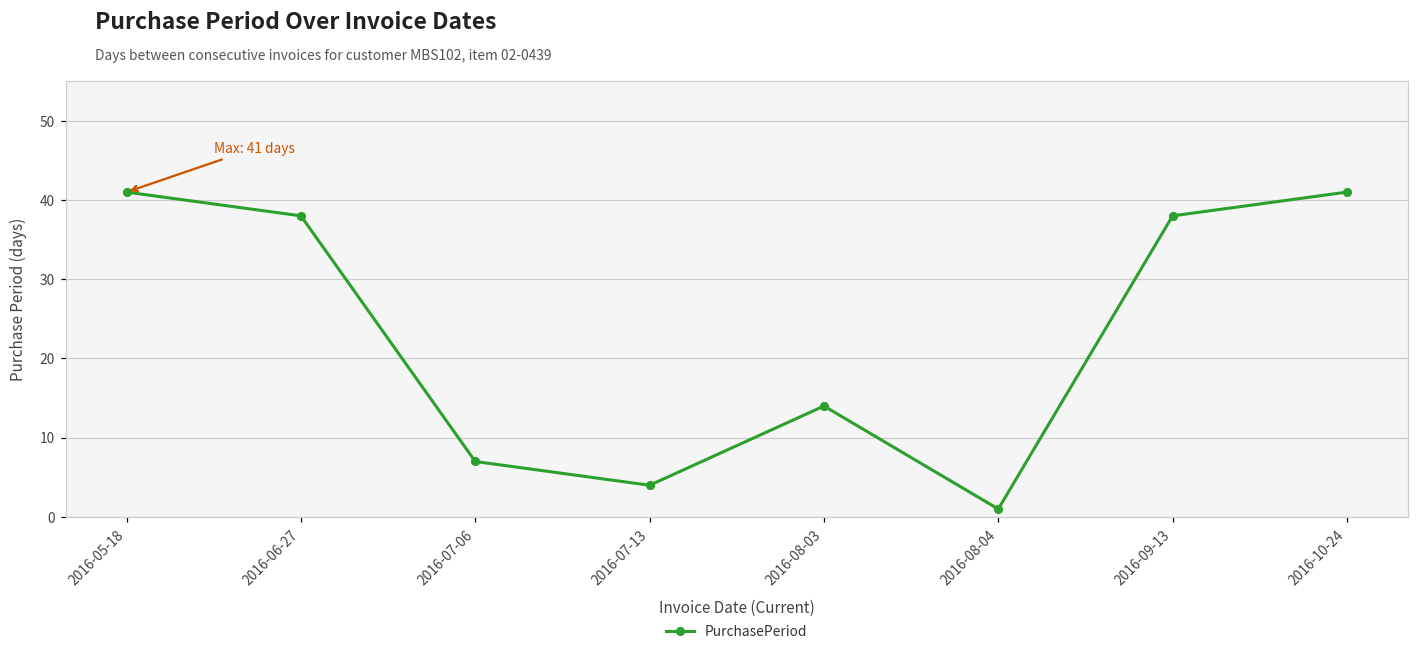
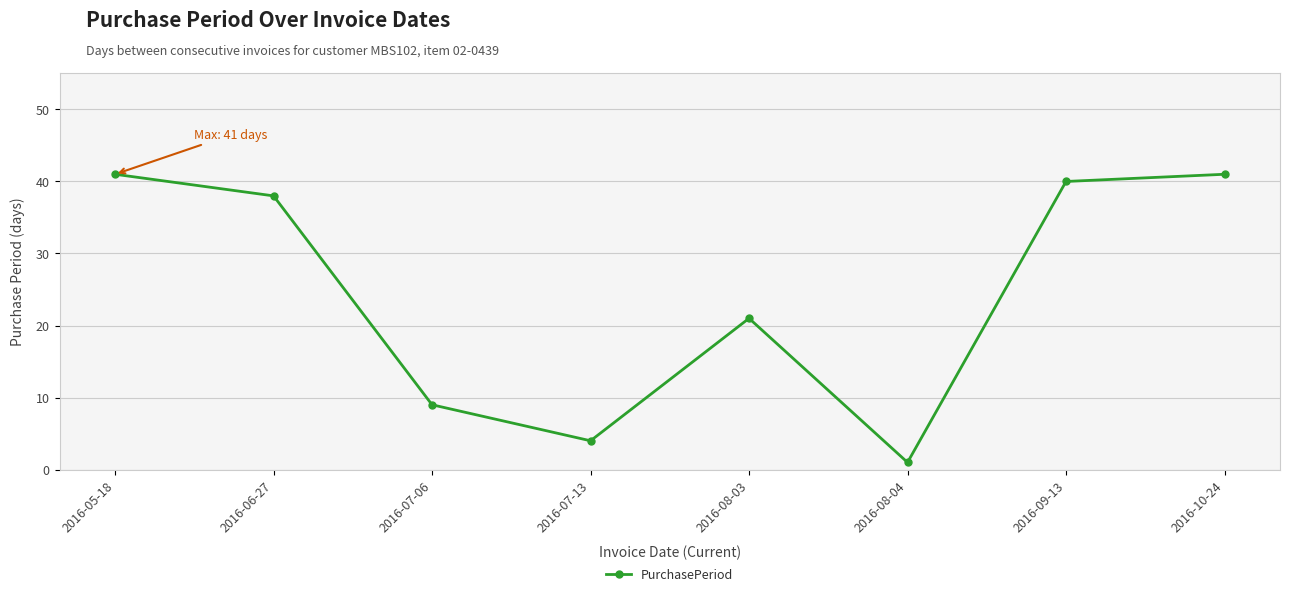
  {
    "2016-06-27": 38,
-   "2016-07-06": 7,
+   "2016-07-06": 9,
    "2016-07-13": 4,
-   "2016-08-03": 14,
+   "2016-08-03": 21,
    "2016-08-04": 1,
-   "2016-09-13": 38,
+   "2016-09-13": 40,
    "2016-10-24": 41
  }
